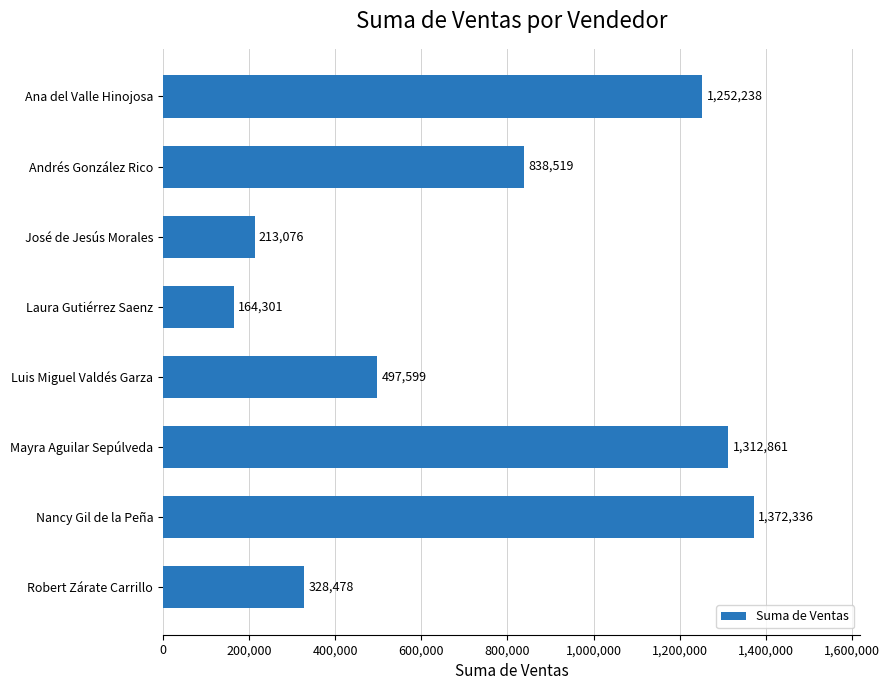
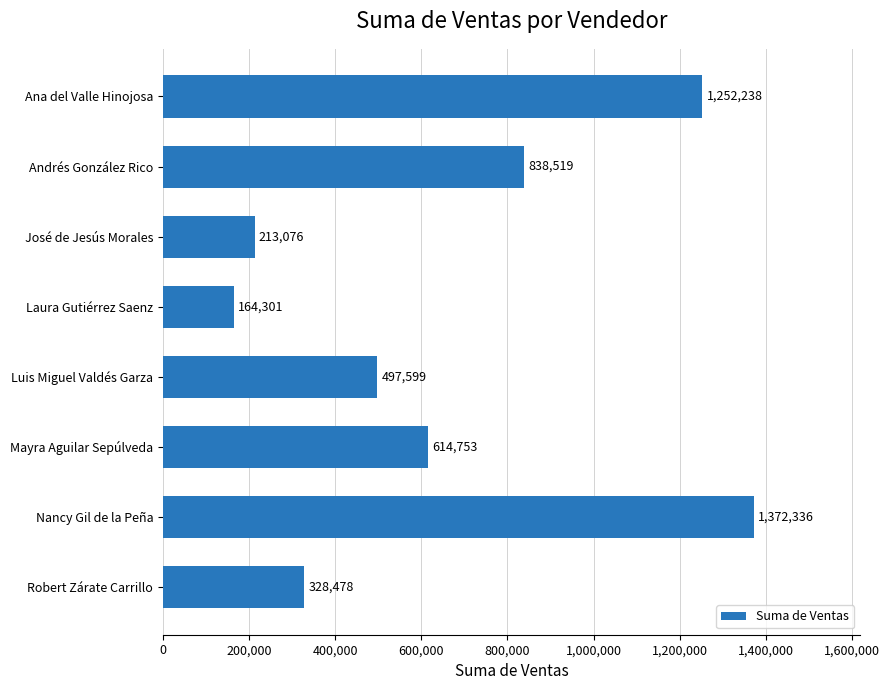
  {
    "Ana del Valle Hinojosa": "1,252,238",
    "Andrés González Rico": "838,519",
    "José de Jesús Morales": "213,076",
    "Laura Gutiérrez Saenz": "164,301",
    "Luis Miguel Valdés Garza": "497,599",
-   "Mayra Aguilar Sepúlveda": "1,312,861",
+   "Mayra Aguilar Sepúlveda": "614,753",
    "Nancy Gil de la Peña": "1,372,336",
    "Robert Zárate Carrillo": "328,478"
  }
